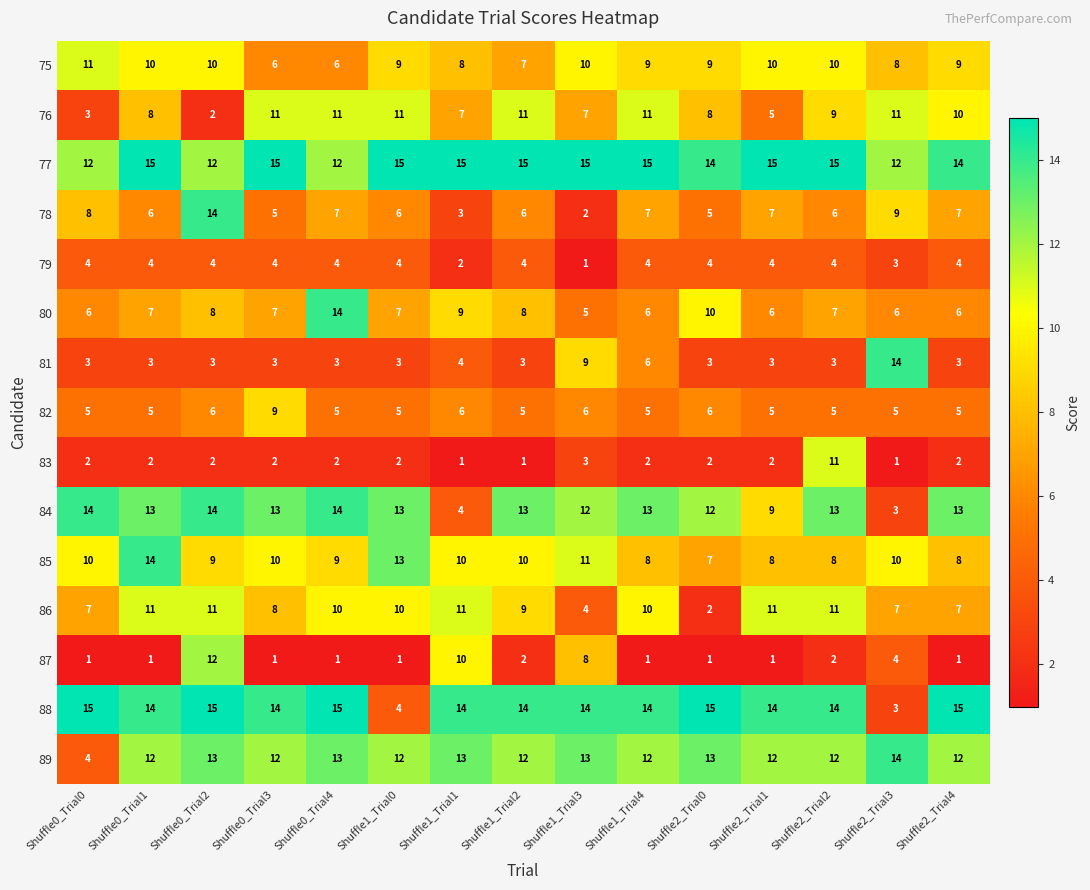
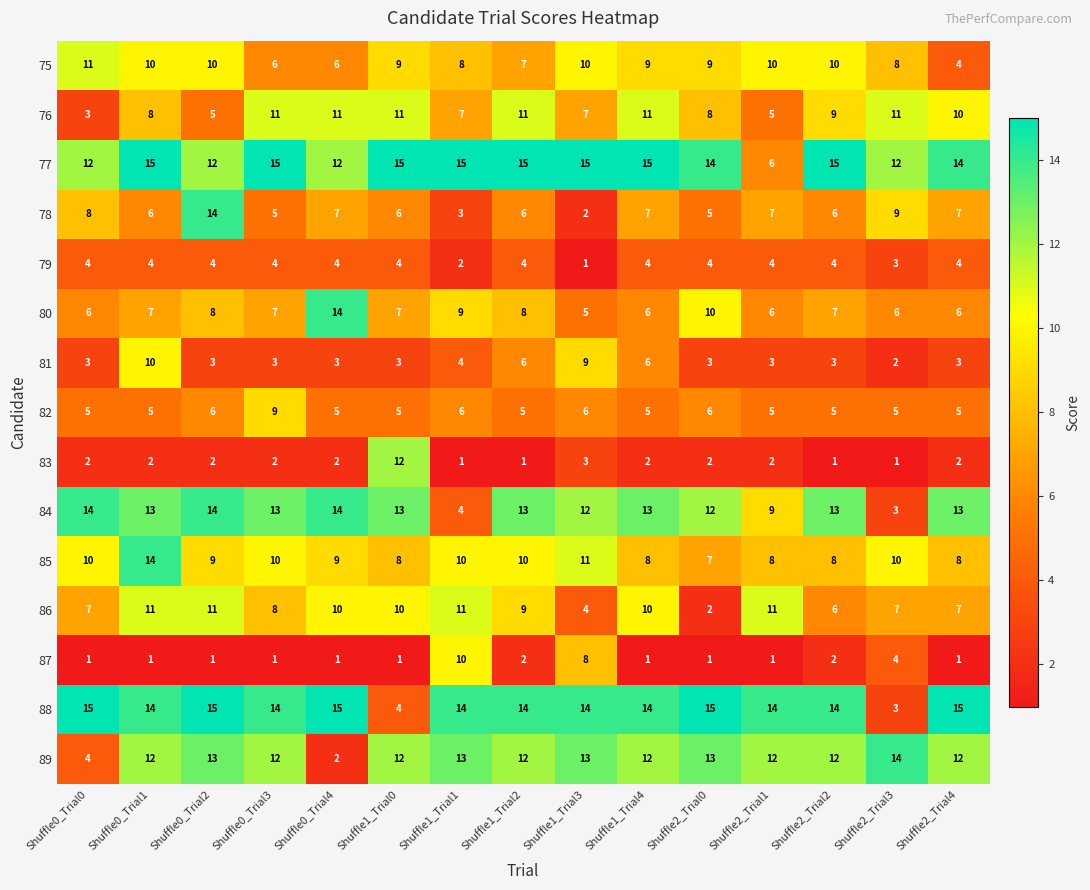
  {
    "75": {
      "Shuffle0_Trial0": 11,
      "Shuffle0_Trial1": 10,
      "Shuffle0_Trial2": 10,
      "Shuffle0_Trial3": 6,
      "Shuffle0_Trial4": 6,
      "Shuffle1_Trial0": 9,
      "Shuffle1_Trial1": 8,
      "Shuffle1_Trial2": 7,
      "Shuffle1_Trial3": 10,
      "Shuffle1_Trial4": 9,
      "Shuffle2_Trial0": 9,
      "Shuffle2_Trial1": 10,
      "Shuffle2_Trial2": 10,
      "Shuffle2_Trial3": 8,
-     "Shuffle2_Trial4": 9
+     "Shuffle2_Trial4": 4
    },
    "76": {
      "Shuffle0_Trial0": 3,
      "Shuffle0_Trial1": 8,
-     "Shuffle0_Trial2": 2,
+     "Shuffle0_Trial2": 5,
      "Shuffle0_Trial3": 11,
      "Shuffle0_Trial4": 11,
      "Shuffle1_Trial0": 11,
      "Shuffle1_Trial1": 7,
      "Shuffle1_Trial2": 11,
      "Shuffle1_Trial3": 7,
      "Shuffle1_Trial4": 11,
      "Shuffle2_Trial0": 8,
      "Shuffle2_Trial1": 5,
      "Shuffle2_Trial2": 9,
      "Shuffle2_Trial3": 11,
      "Shuffle2_Trial4": 10
    },
    "77": {
      "Shuffle0_Trial0": 12,
      "Shuffle0_Trial1": 15,
      "Shuffle0_Trial2": 12,
      "Shuffle0_Trial3": 15,
      "Shuffle0_Trial4": 12,
      "Shuffle1_Trial0": 15,
      "Shuffle1_Trial1": 15,
      "Shuffle1_Trial2": 15,
      "Shuffle1_Trial3": 15,
      "Shuffle1_Trial4": 15,
      "Shuffle2_Trial0": 14,
-     "Shuffle2_Trial1": 15,
+     "Shuffle2_Trial1": 6,
      "Shuffle2_Trial2": 15,
      "Shuffle2_Trial3": 12,
      "Shuffle2_Trial4": 14
    },
    "81": {
      "Shuffle0_Trial0": 3,
-     "Shuffle0_Trial1": 3,
+     "Shuffle0_Trial1": 10,
      "Shuffle0_Trial2": 3,
      "Shuffle0_Trial3": 3,
      "Shuffle0_Trial4": 3,
      "Shuffle1_Trial0": 3,
      "Shuffle1_Trial1": 4,
-     "Shuffle1_Trial2": 3,
+     "Shuffle1_Trial2": 6,
      "Shuffle1_Trial3": 9,
      "Shuffle1_Trial4": 6,
      "Shuffle2_Trial0": 3,
      "Shuffle2_Trial1": 3,
      "Shuffle2_Trial2": 3,
-     "Shuffle2_Trial3": 14,
+     "Shuffle2_Trial3": 2,
      "Shuffle2_Trial4": 3
    },
    "83": {
      "Shuffle0_Trial0": 2,
      "Shuffle0_Trial1": 2,
      "Shuffle0_Trial2": 2,
      "Shuffle0_Trial3": 2,
      "Shuffle0_Trial4": 2,
-     "Shuffle1_Trial0": 2,
+     "Shuffle1_Trial0": 12,
      "Shuffle1_Trial1": 1,
      "Shuffle1_Trial2": 1,
      "Shuffle1_Trial3": 3,
      "Shuffle1_Trial4": 2,
      "Shuffle2_Trial0": 2,
      "Shuffle2_Trial1": 2,
-     "Shuffle2_Trial2": 11,
+     "Shuffle2_Trial2": 1,
      "Shuffle2_Trial3": 1,
      "Shuffle2_Trial4": 2
    },
    "85": {
      "Shuffle0_Trial0": 10,
      "Shuffle0_Trial1": 14,
      "Shuffle0_Trial2": 9,
      "Shuffle0_Trial3": 10,
      "Shuffle0_Trial4": 9,
-     "Shuffle1_Trial0": 13,
+     "Shuffle1_Trial0": 8,
      "Shuffle1_Trial1": 10,
      "Shuffle1_Trial2": 10,
      "Shuffle1_Trial3": 11,
      "Shuffle1_Trial4": 8,
      "Shuffle2_Trial0": 7,
      "Shuffle2_Trial1": 8,
      "Shuffle2_Trial2": 8,
      "Shuffle2_Trial3": 10,
      "Shuffle2_Trial4": 8
    },
    "86": {
      "Shuffle0_Trial0": 7,
      "Shuffle0_Trial1": 11,
      "Shuffle0_Trial2": 11,
      "Shuffle0_Trial3": 8,
      "Shuffle0_Trial4": 10,
      "Shuffle1_Trial0": 10,
      "Shuffle1_Trial1": 11,
      "Shuffle1_Trial2": 9,
      "Shuffle1_Trial3": 4,
      "Shuffle1_Trial4": 10,
      "Shuffle2_Trial0": 2,
      "Shuffle2_Trial1": 11,
-     "Shuffle2_Trial2": 11,
+     "Shuffle2_Trial2": 6,
      "Shuffle2_Trial3": 7,
      "Shuffle2_Trial4": 7
    },
    "87": {
      "Shuffle0_Trial0": 1,
      "Shuffle0_Trial1": 1,
-     "Shuffle0_Trial2": 12,
+     "Shuffle0_Trial2": 1,
      "Shuffle0_Trial3": 1,
      "Shuffle0_Trial4": 1,
      "Shuffle1_Trial0": 1,
      "Shuffle1_Trial1": 10,
      "Shuffle1_Trial2": 2,
      "Shuffle1_Trial3": 8,
      "Shuffle1_Trial4": 1,
      "Shuffle2_Trial0": 1,
      "Shuffle2_Trial1": 1,
      "Shuffle2_Trial2": 2,
      "Shuffle2_Trial3": 4,
      "Shuffle2_Trial4": 1
    },
    "89": {
      "Shuffle0_Trial0": 4,
      "Shuffle0_Trial1": 12,
      "Shuffle0_Trial2": 13,
      "Shuffle0_Trial3": 12,
-     "Shuffle0_Trial4": 13,
+     "Shuffle0_Trial4": 2,
      "Shuffle1_Trial0": 12,
      "Shuffle1_Trial1": 13,
      "Shuffle1_Trial2": 12,
      "Shuffle1_Trial3": 13,
      "Shuffle1_Trial4": 12,
      "Shuffle2_Trial0": 13,
      "Shuffle2_Trial1": 12,
      "Shuffle2_Trial2": 12,
      "Shuffle2_Trial3": 14,
      "Shuffle2_Trial4": 12
    }
  }
